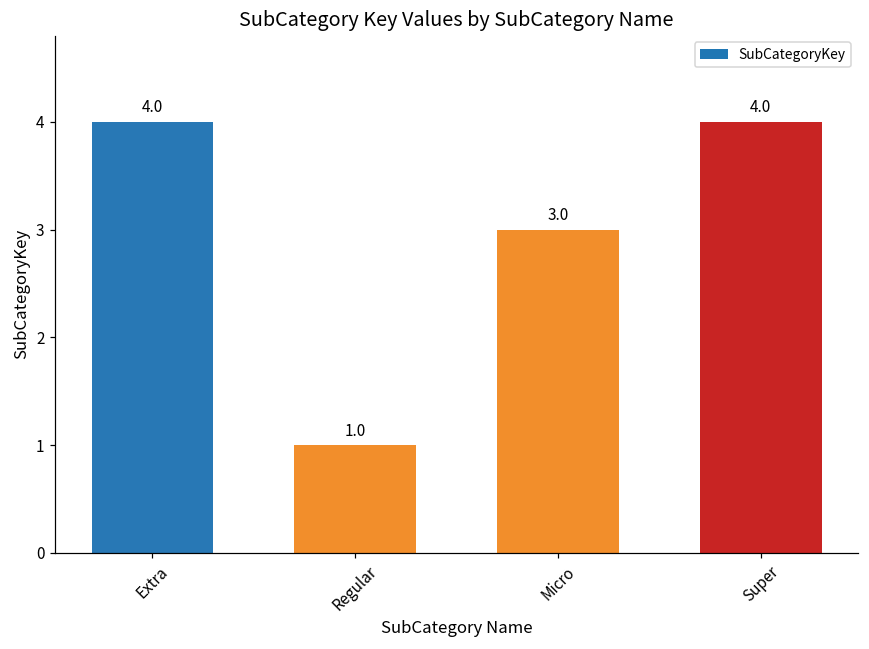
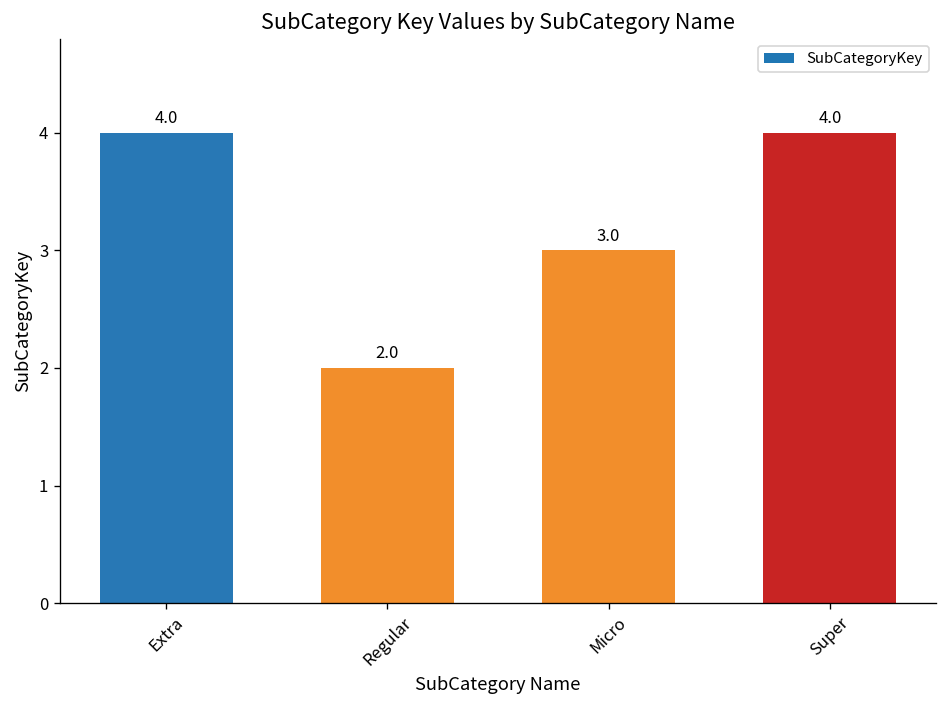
  {
    "Extra": 4.0,
-   "Regular": 1.0,
+   "Regular": 2.0,
    "Micro": 3.0,
    "Super": 4.0
  }
